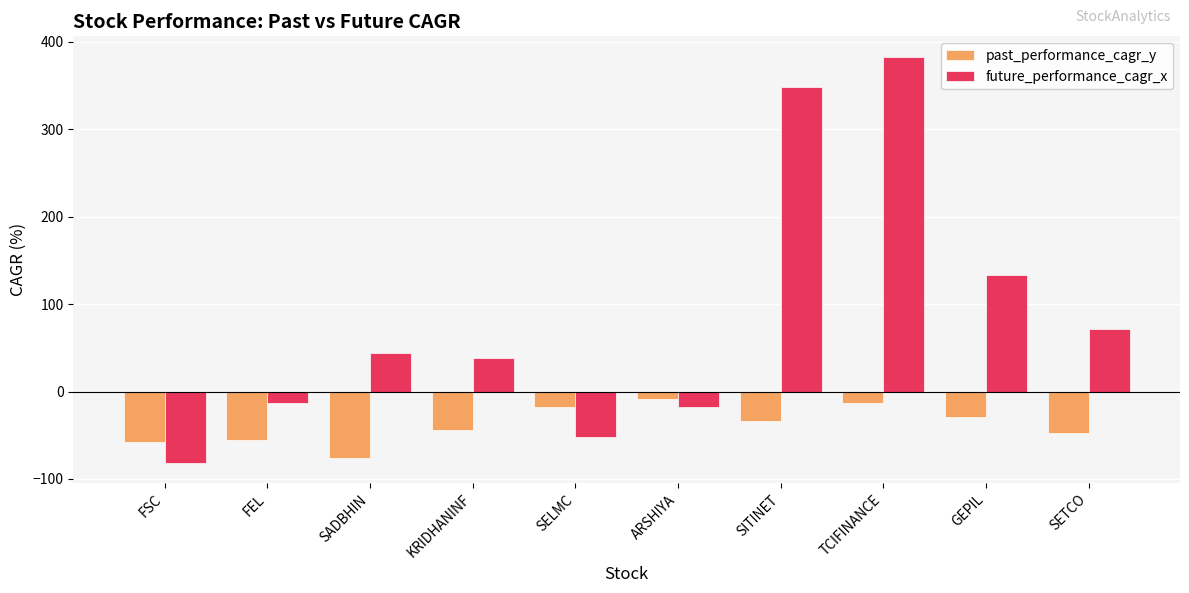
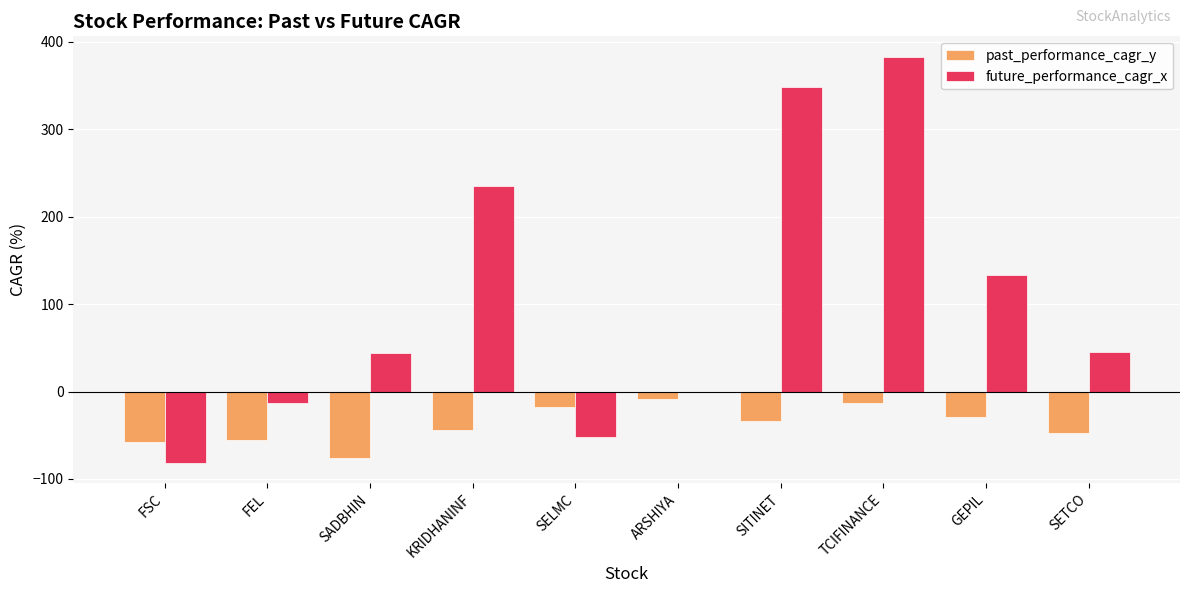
  {
    "past_performance_cagr_y": {
      "FSC": -60,
      "FEL": -60,
      "SADBHIN": -80,
      "KRIDHANINF": -40,
      "SELMC": -20,
      "ARSHIYA": -10,
      "SITINET": -30,
      "TCIFINANCE": -10,
      "GEPIL": -30,
      "SETCO": -50
    },
    "future_performance_cagr_x": {
      "FSC": -80,
      "FEL": -10,
      "SADBHIN": 40,
-     "KRIDHANINF": 40,
+     "KRIDHANINF": 230,
      "SELMC": -50,
-     "ARSHIYA": -20,
+     "ARSHIYA": 0,
      "SITINET": 350,
      "TCIFINANCE": 380,
      "GEPIL": 130,
-     "SETCO": 70
+     "SETCO": 40
    }
  }
